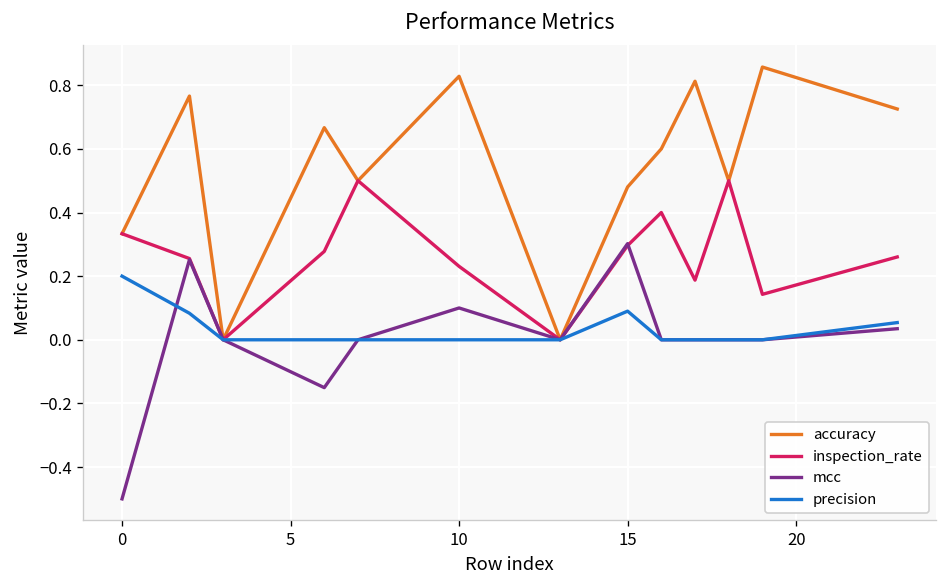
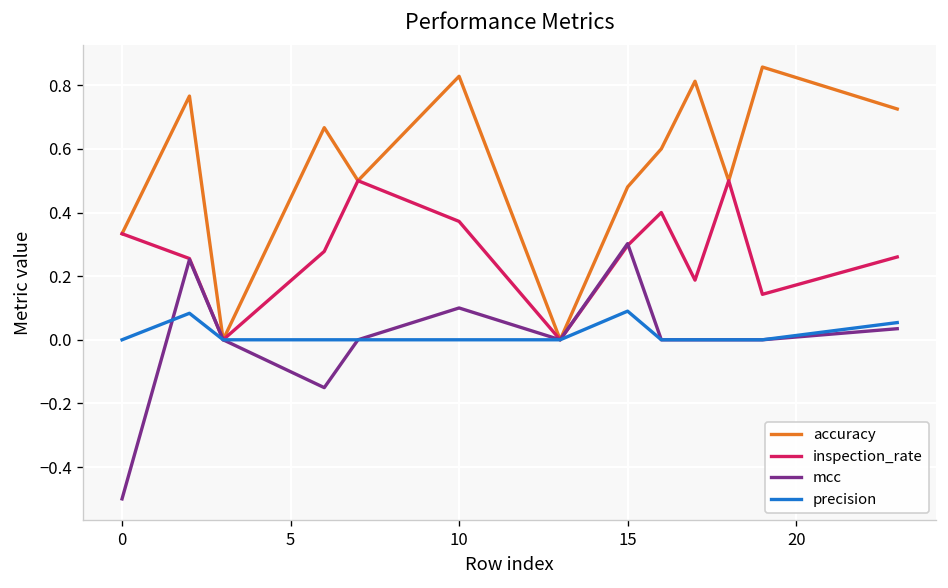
  {
    "accuracy": {
      "10": 0.83,
      "15": 0.48
    },
    "inspection_rate": {
-     "10": 0.23
+     "10": 0.37
    },
    "mcc": {
      "0": -0.50,
      "10": 0.10
    },
    "precision": {
-     "0": 0.2,
+     "0": 0.0,
      "10": 0.0,
      "15": 0.09
    }
  }
